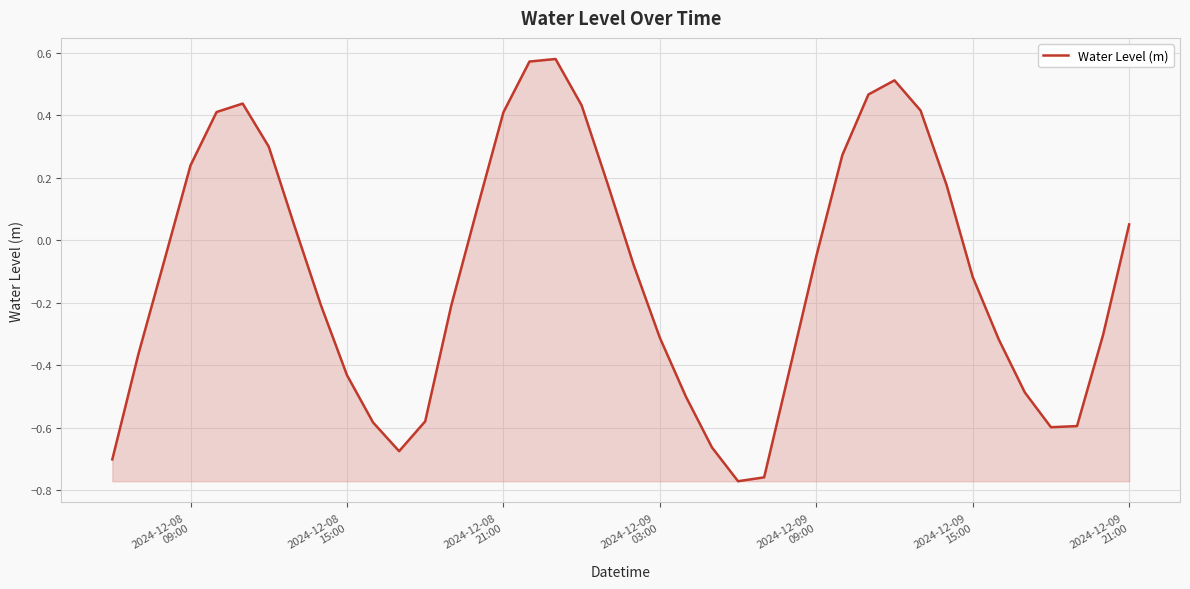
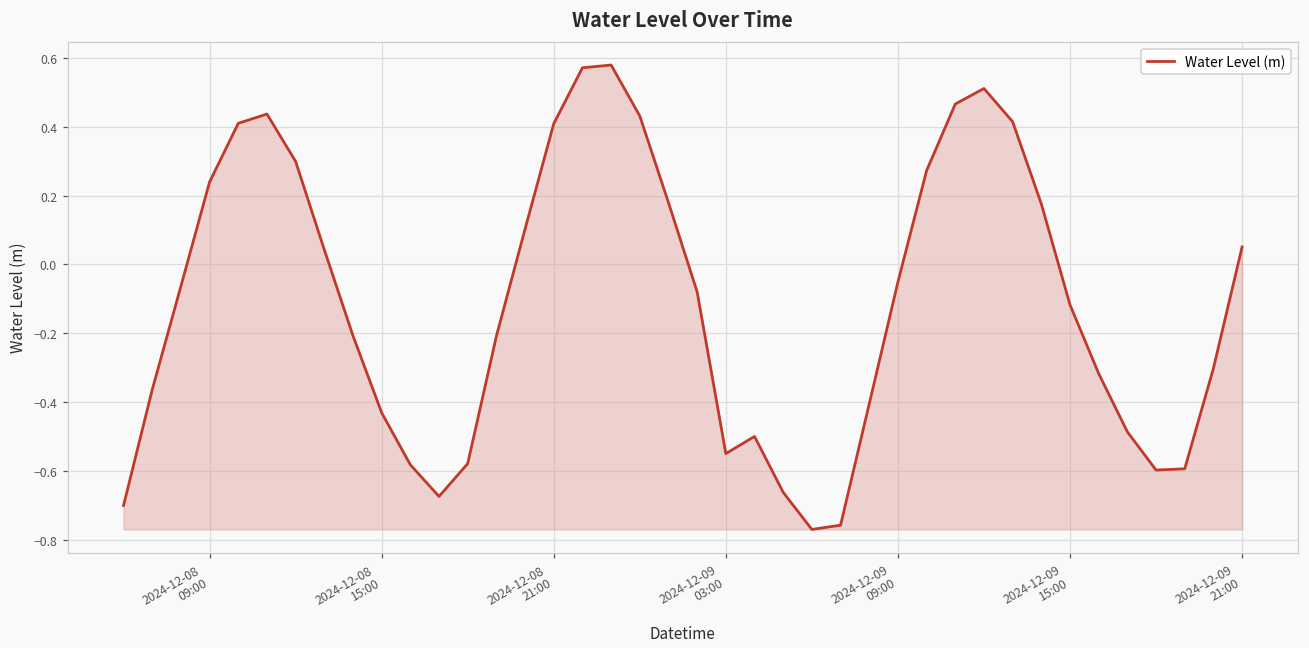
  {
    "2024-12-08 09:00": 0.24,
    "2024-12-08 15:00": -0.43,
    "2024-12-08 21:00": 0.41,
-   "2024-12-09 03:00": -0.31,
+   "2024-12-09 03:00": -0.55,
    "2024-12-09 09:00": -0.05,
    "2024-12-09 15:00": -0.12,
    "2024-12-09 21:00": 0.05
  }
